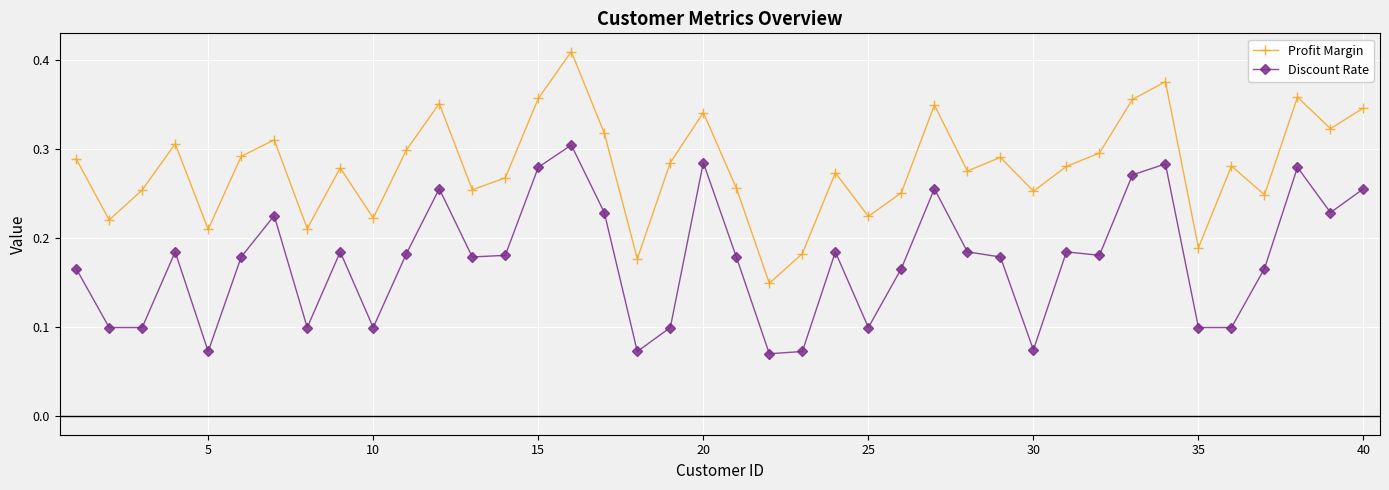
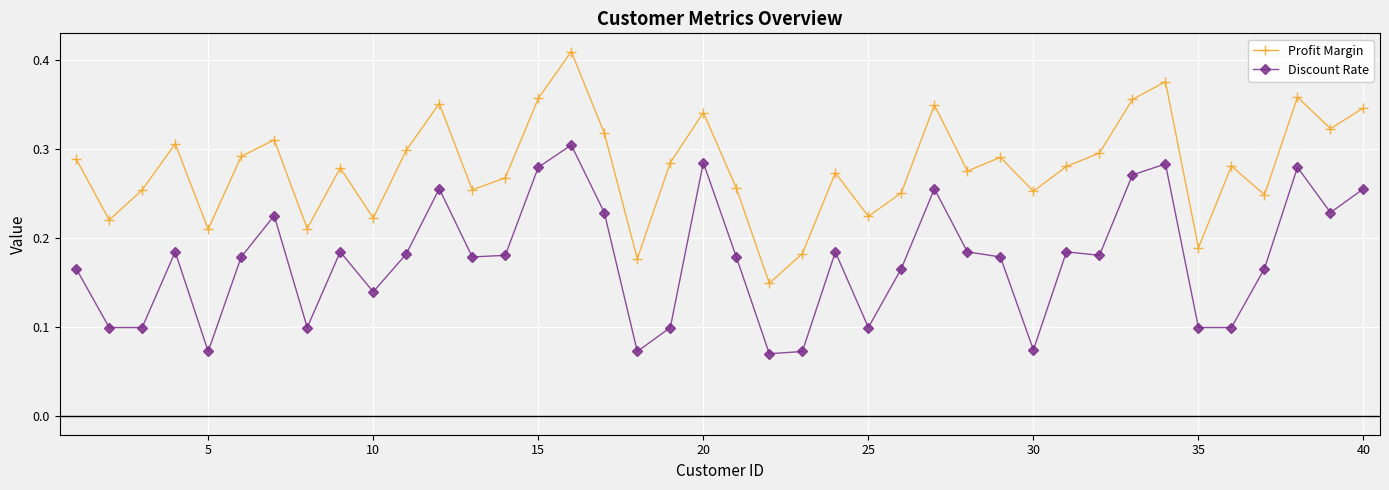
  {
    "Profit Margin": {
      "5": 0.21,
      "10": 0.22,
      "15": 0.36,
      "20": 0.34,
      "25": 0.22,
      "30": 0.25,
      "35": 0.19,
      "40": 0.35
    },
    "Discount Rate": {
      "5": 0.07,
-     "10": 0.10,
+     "10": 0.14,
      "15": 0.28,
      "20": 0.29,
      "25": 0.10,
      "30": 0.07,
      "35": 0.10,
      "40": 0.26
    }
  }
